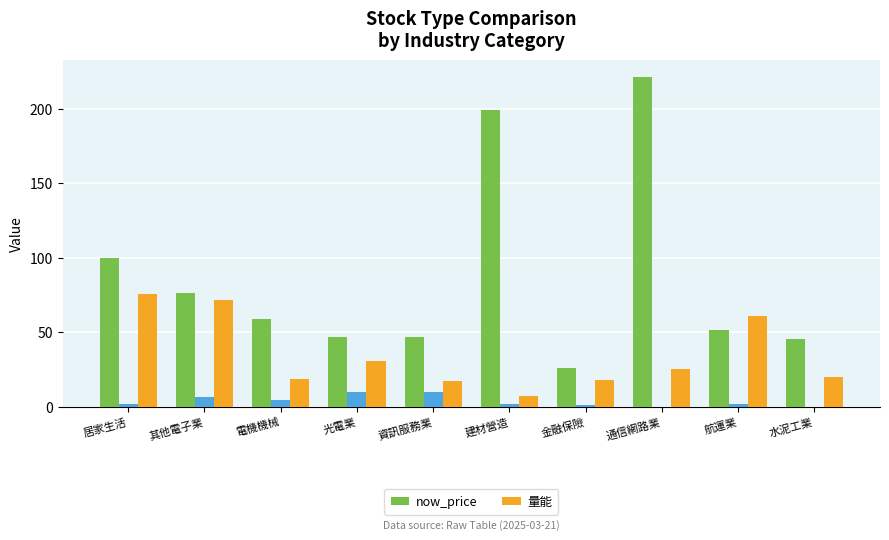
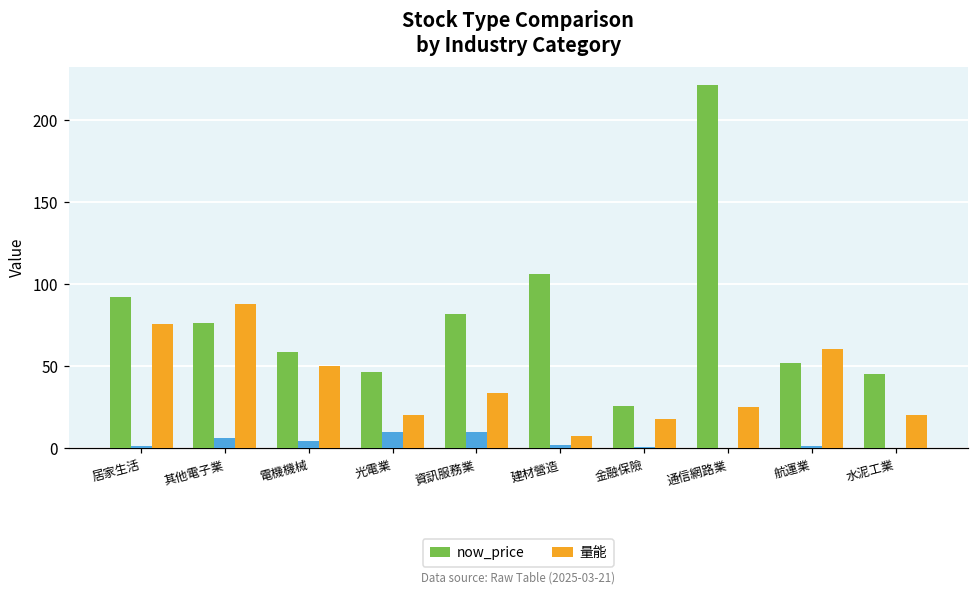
  {
    "now_price": {
-     "居家生活": 99,
+     "居家生活": 92,
      "其他電子業": 77,
      "電機機械": 59,
      "光電業": 46,
-     "資訊服務業": 46,
-     "建材營造": 199,
+     "資訊服務業": 82,
+     "建材營造": 107,
      "金融保險": 26,
      "通信網路業": 222,
      "航運業": 52,
      "水泥工業": 45
    },
    "量能": {
      "居家生活": 76,
-     "其他電子業": 72,
-     "電機機械": 19,
-     "光電業": 31,
-     "資訊服務業": 17,
+     "其他電子業": 88,
+     "電機機械": 50,
+     "光電業": 20,
+     "資訊服務業": 34,
      "建材營造": 7,
      "金融保險": 18,
      "通信網路業": 25,
      "航運業": 61,
      "水泥工業": 20
    }
  }
